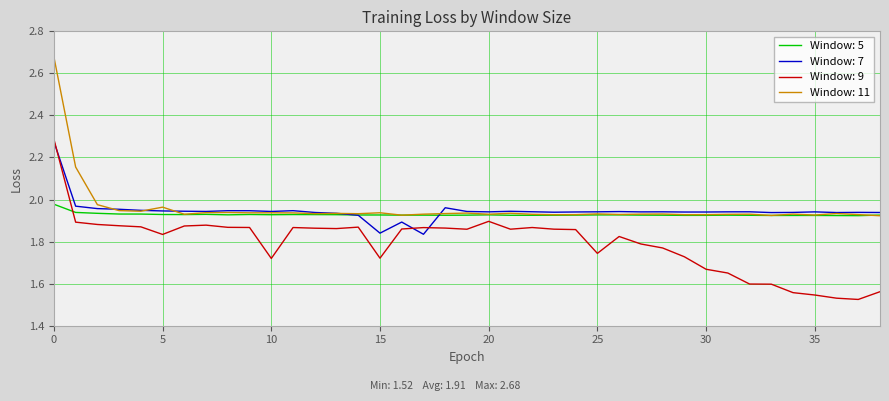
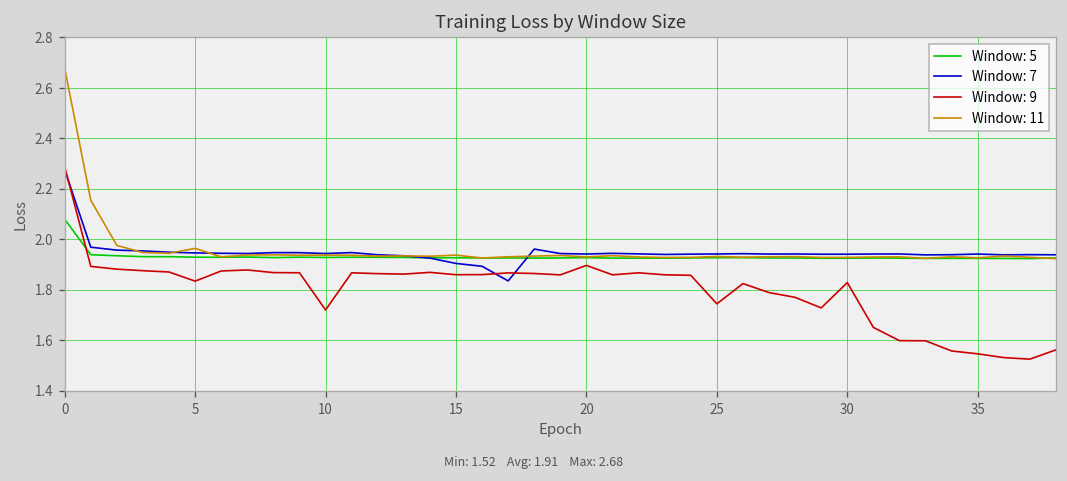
  {
    "Window: 5": {
-     "0": 1.98,
+     "0": 2.08,
      "5": 1.93
    },
    "Window: 7": {
      "5": 1.95,
-     "15": 1.84,
+     "15": 1.90,
      "30": 1.94,
      "35": 1.94
    },
    "Window: 9": {
      "5": 1.83,
      "10": 1.72,
-     "15": 1.72,
+     "15": 1.86,
      "20": 1.90,
      "25": 1.74,
-     "30": 1.67,
+     "30": 1.83,
      "35": 1.55
    },
    "Window: 11": {
      "0": 2.68,
      "5": 1.96
    }
  }
